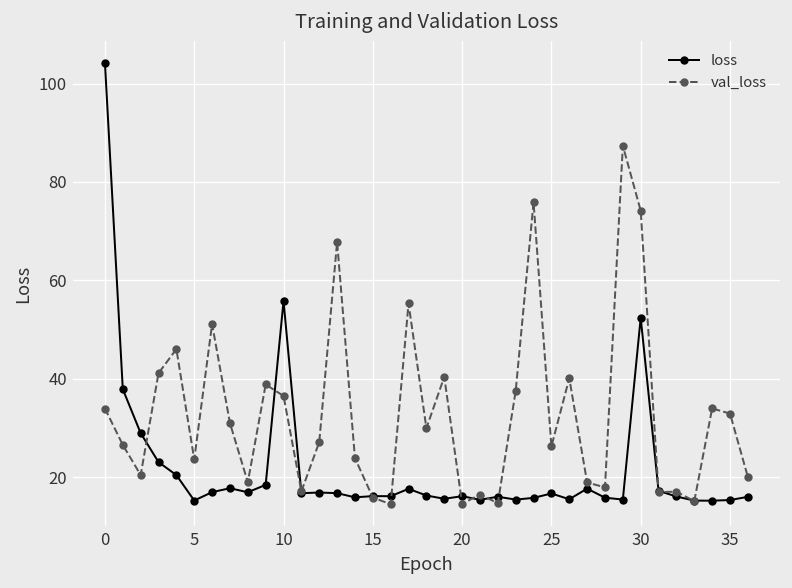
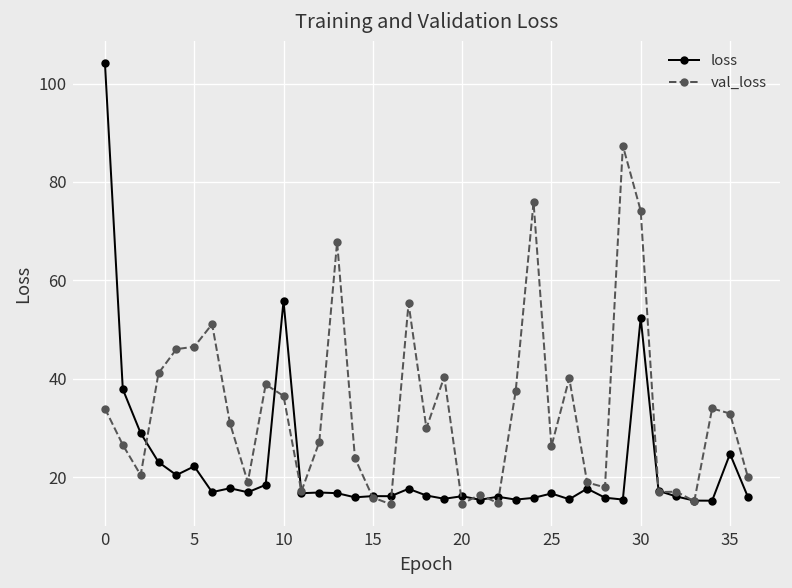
  {
    "loss": {
      "0": 104,
-     "5": 15,
+     "5": 22,
      "10": 56,
      "20": 16,
      "25": 17,
      "30": 52,
-     "35": 15
+     "35": 25
    },
    "val_loss": {
      "0": 34,
-     "5": 24,
+     "5": 46,
      "10": 36,
      "20": 15,
      "25": 26,
      "30": 74,
      "35": 33
    }
  }
